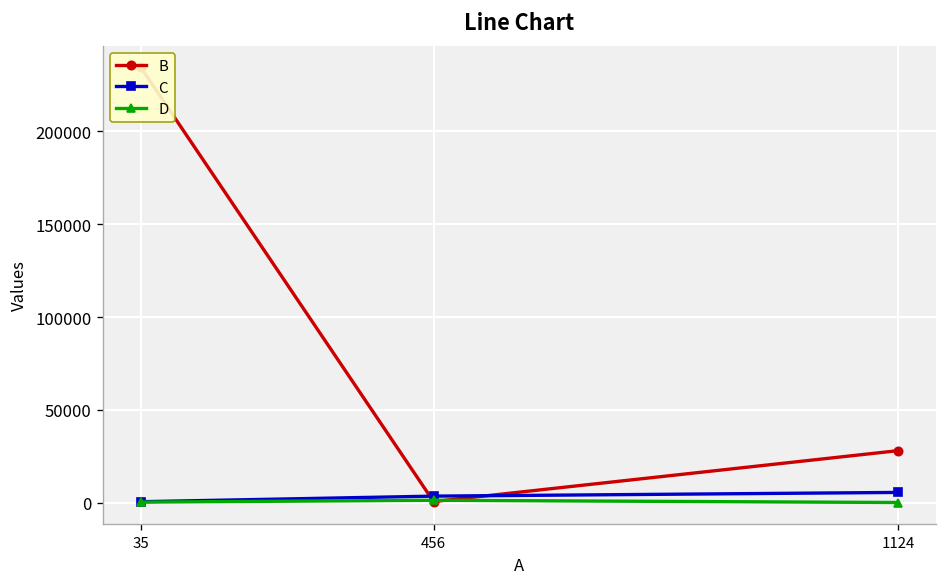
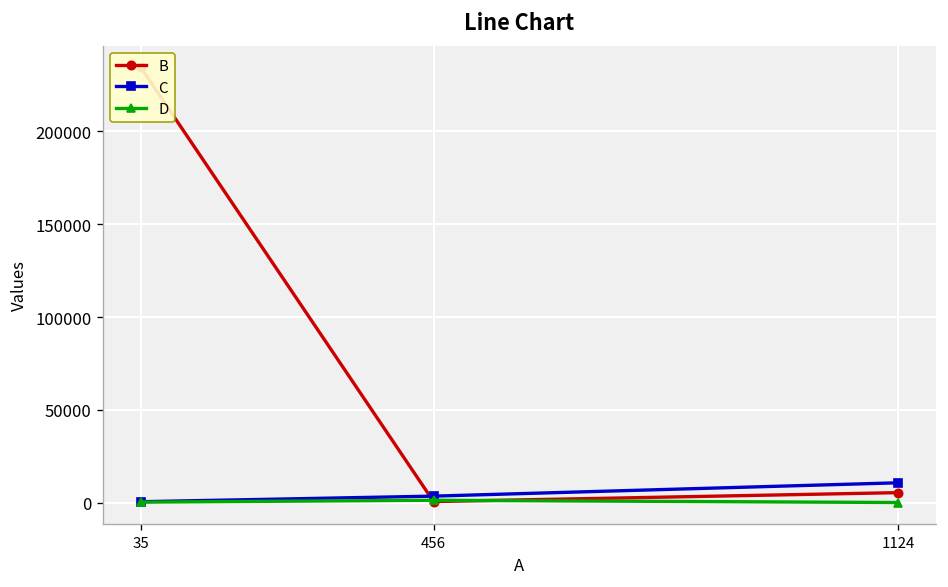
  {
    "B": {
-     "1124": 28000
+     "1124": 5000
    },
    "C": {
      "456": 3000,
-     "1124": 5000
+     "1124": 11000
    },
    "D": {
      "1124": 0
    }
  }
